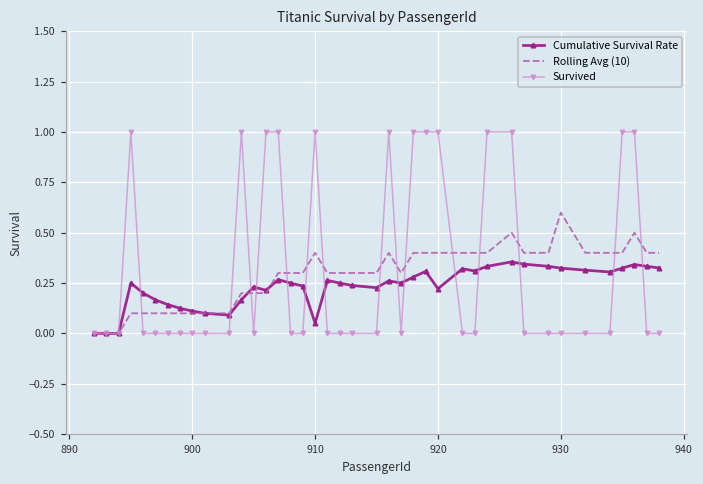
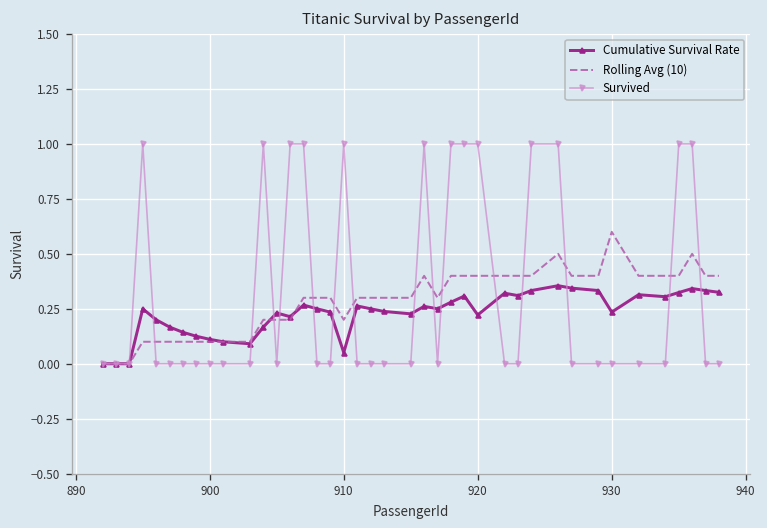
  {
    "Cumulative Survival Rate": {
      "910": 0.05,
      "920": 0.22,
-     "930": 0.32
+     "930": 0.24
    },
    "Rolling Avg (10)": {
-     "910": 0.4,
+     "910": 0.2,
      "920": 0.4,
      "930": 0.6
    },
    "Survived": {
      "900": 0.00,
      "910": 1.00,
      "920": 1.00,
      "930": 0.00
    }
  }
